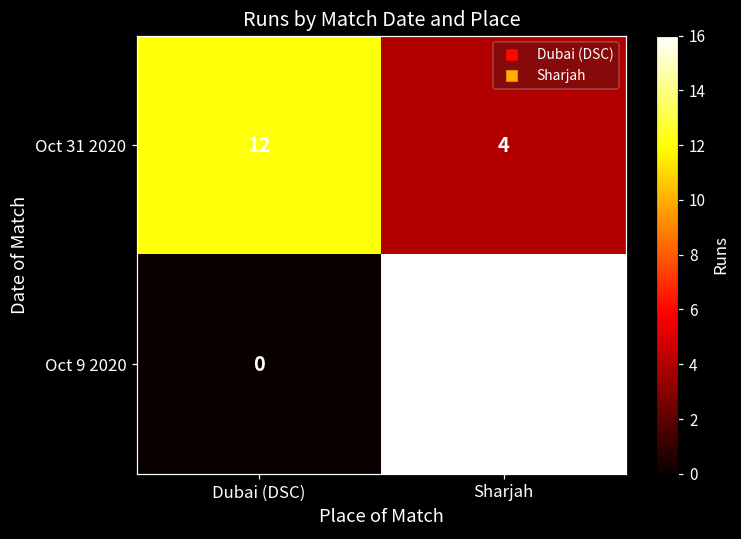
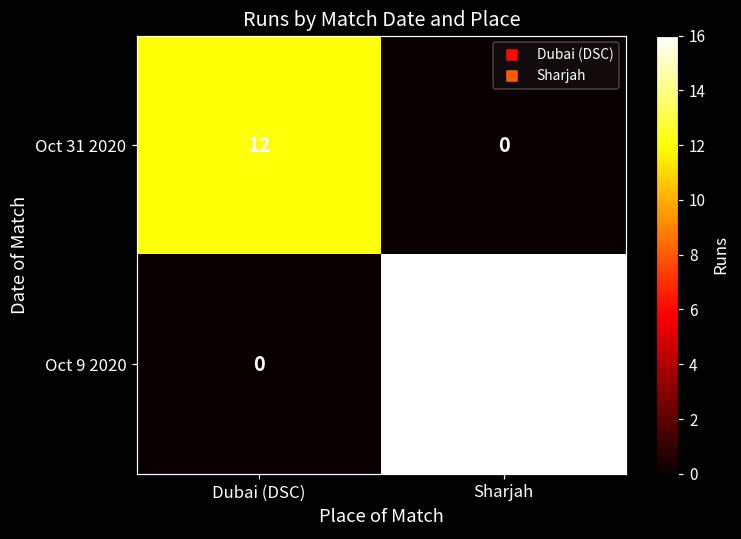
  {
    "Oct 31 2020": {
      "Dubai (DSC)": 12,
-     "Sharjah": 4
+     "Sharjah": 0
    },
    "Oct 9 2020": {
      "Dubai (DSC)": 0
    }
  }
